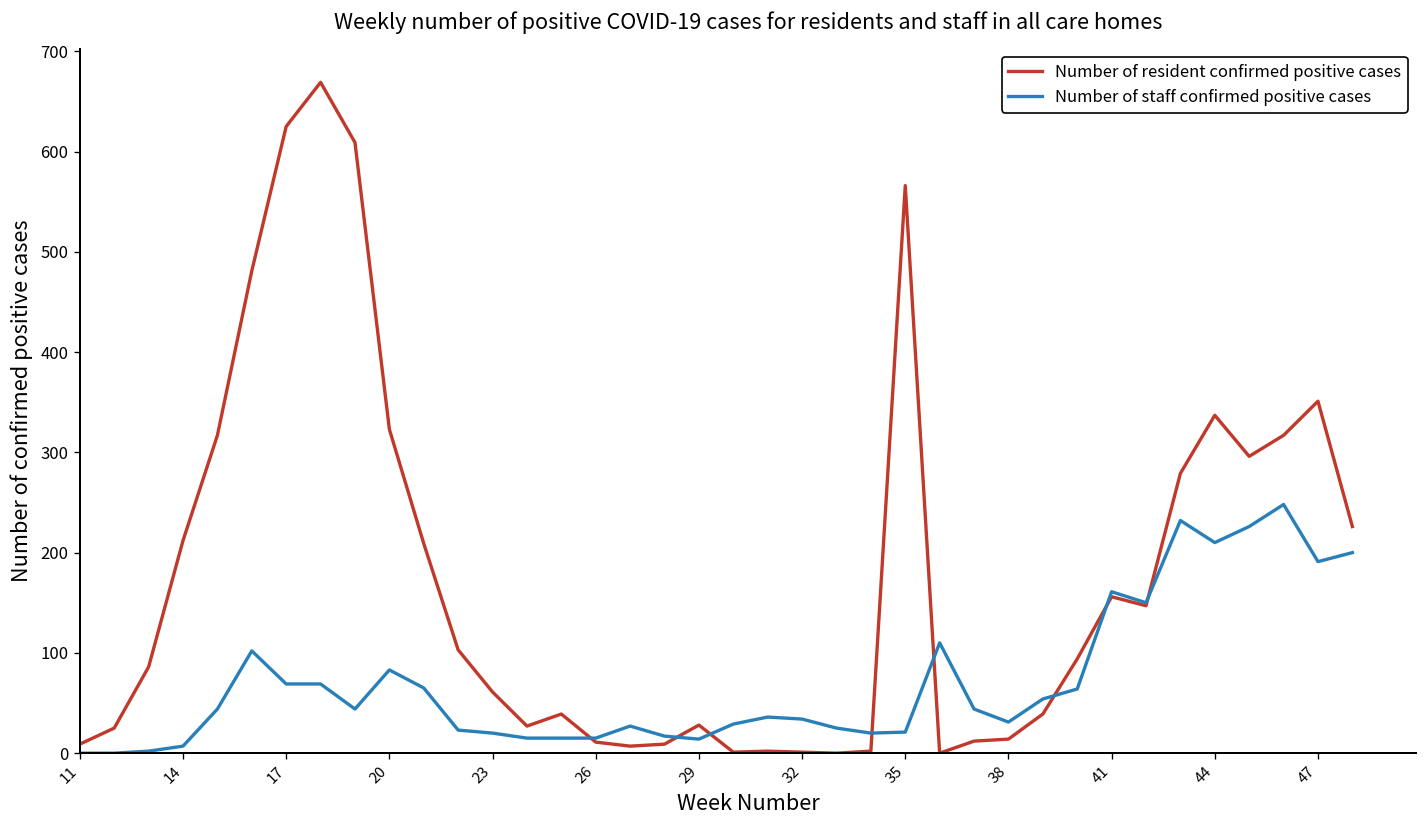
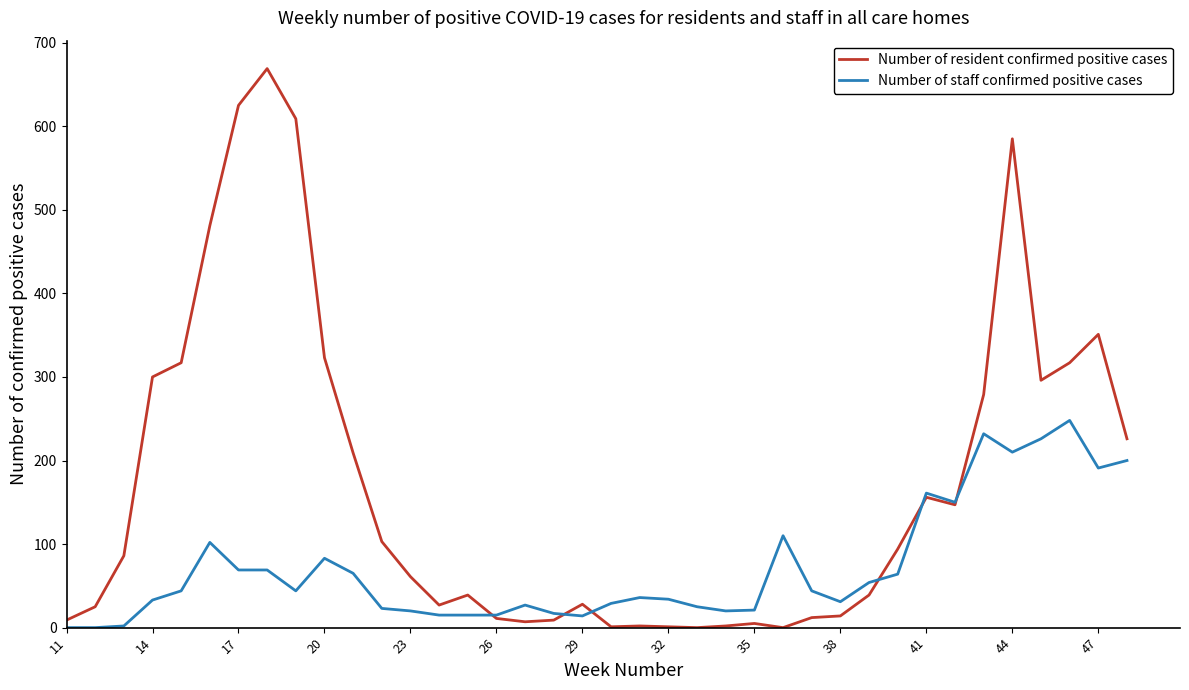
  {
    "Number of resident confirmed positive cases": {
      "11": 10,
-     "14": 210,
+     "14": 300,
      "17": 630,
      "20": 320,
      "23": 60,
      "26": 10,
      "29": 30,
      "32": 0,
-     "35": 570,
+     "35": 10,
      "38": 10,
      "41": 160,
-     "44": 340,
+     "44": 590,
      "47": 350
    },
    "Number of staff confirmed positive cases": {
      "11": 0,
-     "14": 10,
+     "14": 30,
      "17": 70,
      "20": 80,
      "23": 20,
      "26": 20,
      "29": 10,
      "32": 30,
      "35": 20,
      "38": 30,
      "41": 160,
      "44": 210,
      "47": 190
    }
  }
